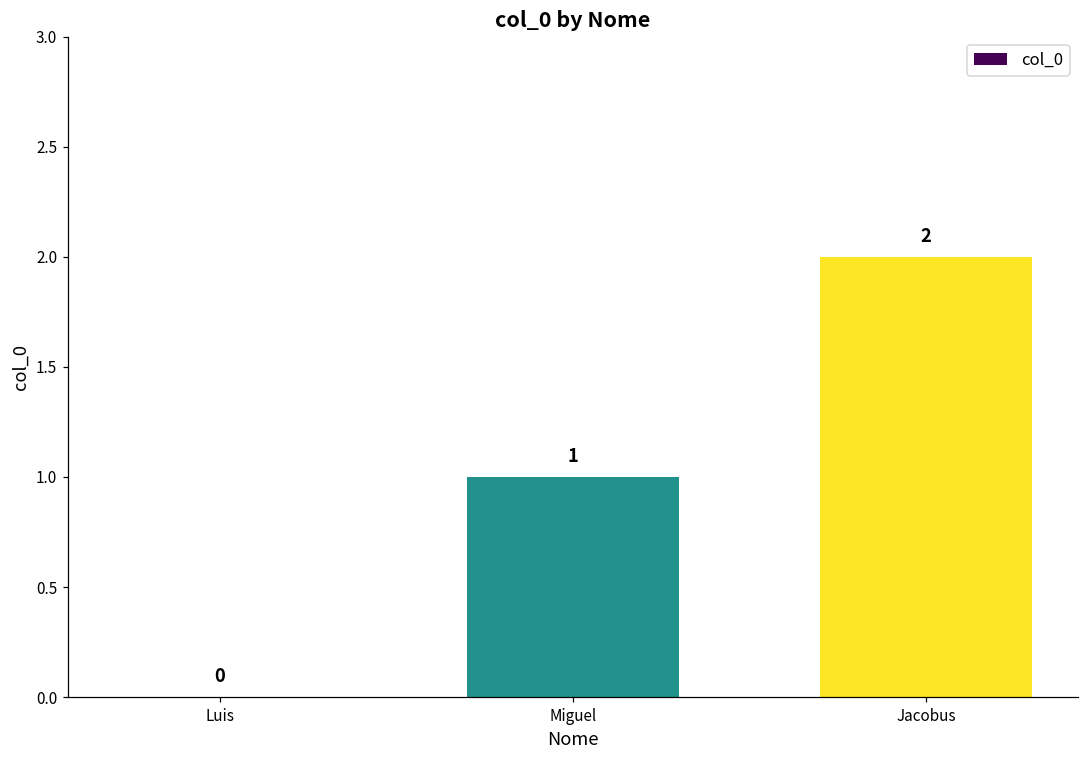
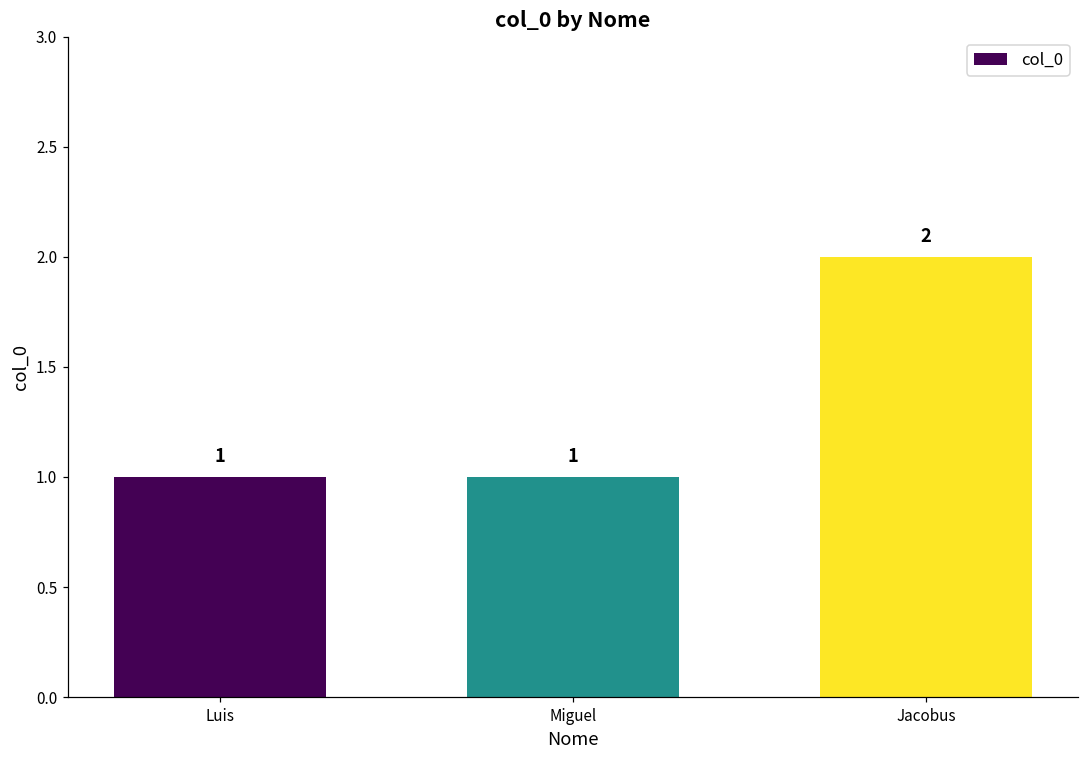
  {
-   "Luis": 0,
+   "Luis": 1,
    "Miguel": 1,
    "Jacobus": 2
  }
